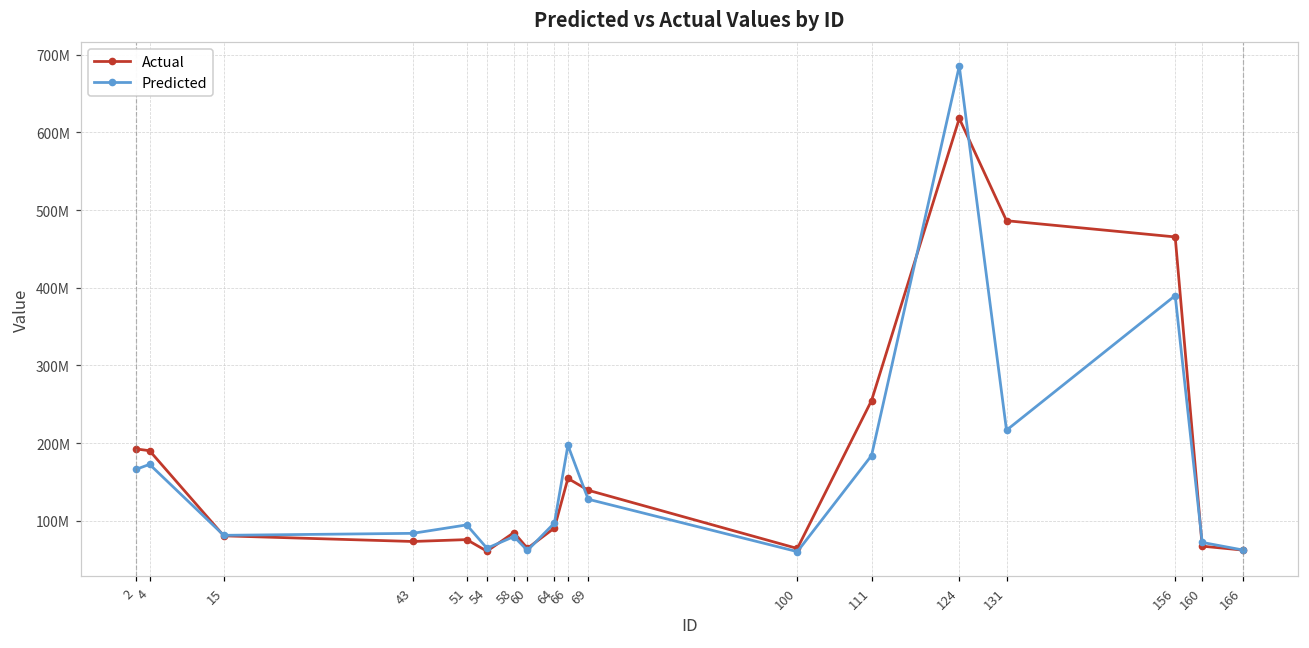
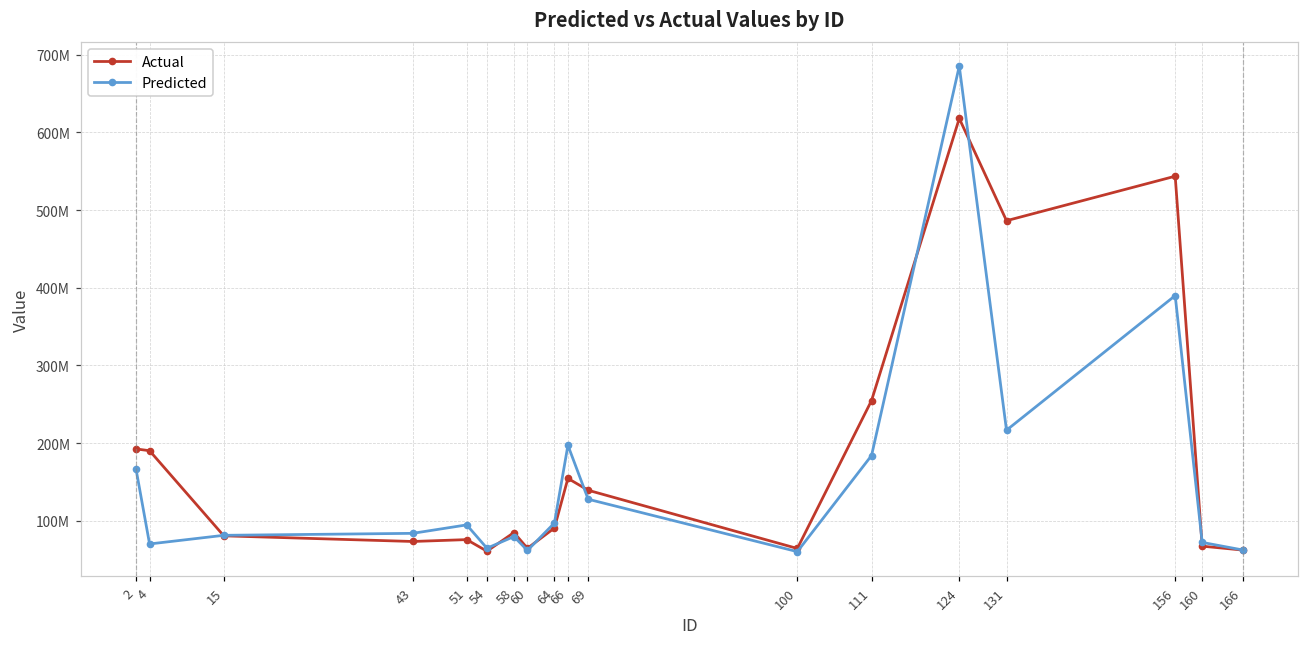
  {
    "Actual": {
      "2": 190000000,
      "4": 190000000,
      "43": 70000000,
      "51": 80000000,
      "54": 60000000,
      "58": 80000000,
      "64": 90000000,
      "66": 150000000,
      "69": 140000000,
      "100": 60000000,
      "111": 250000000,
      "124": 620000000,
      "131": 490000000,
-     "156": 470000000,
+     "156": 540000000,
      "160": 70000000
    },
    "Predicted": {
      "2": 170000000,
-     "4": 170000000,
+     "4": 70000000,
      "43": 80000000,
      "51": 90000000,
      "54": 60000000,
      "58": 80000000,
      "64": 100000000,
      "66": 200000000,
      "69": 130000000,
      "100": 60000000,
      "111": 180000000,
      "124": 690000000,
      "131": 220000000,
      "156": 390000000,
      "160": 70000000
    }
  }
